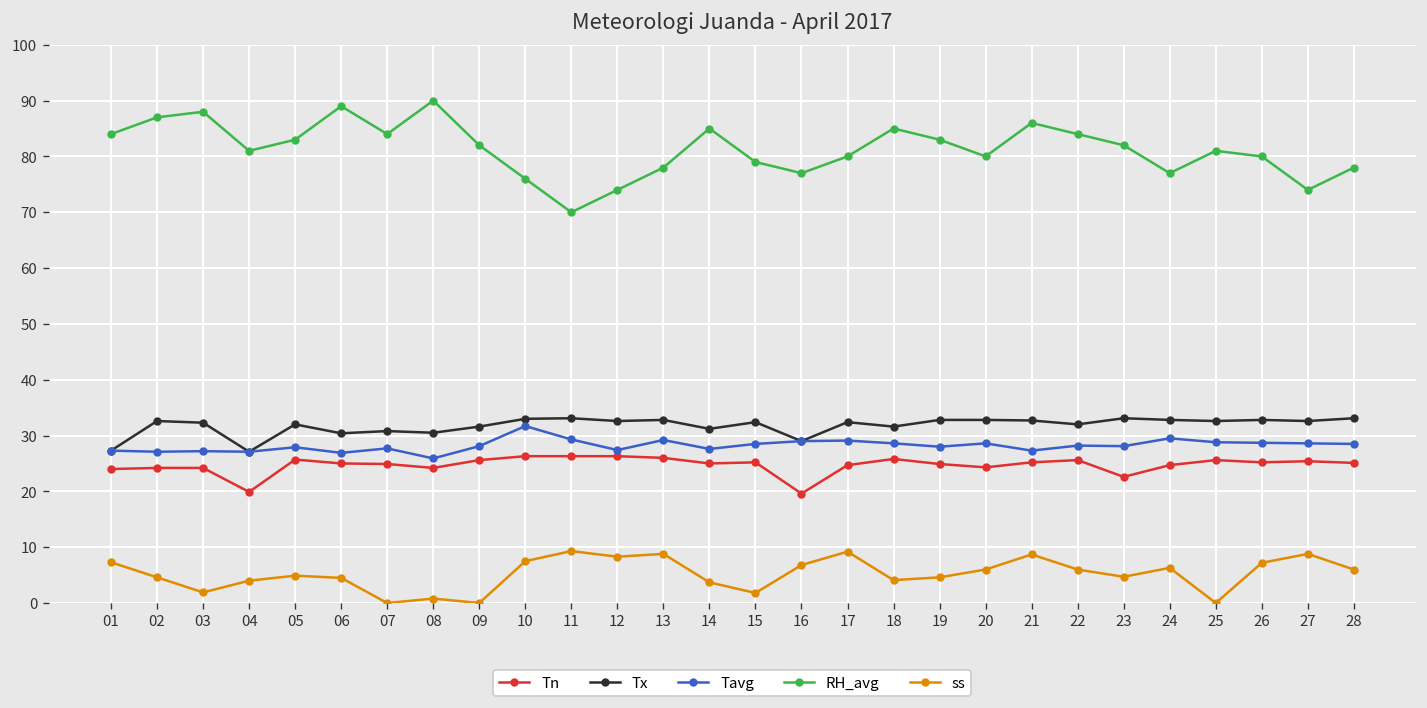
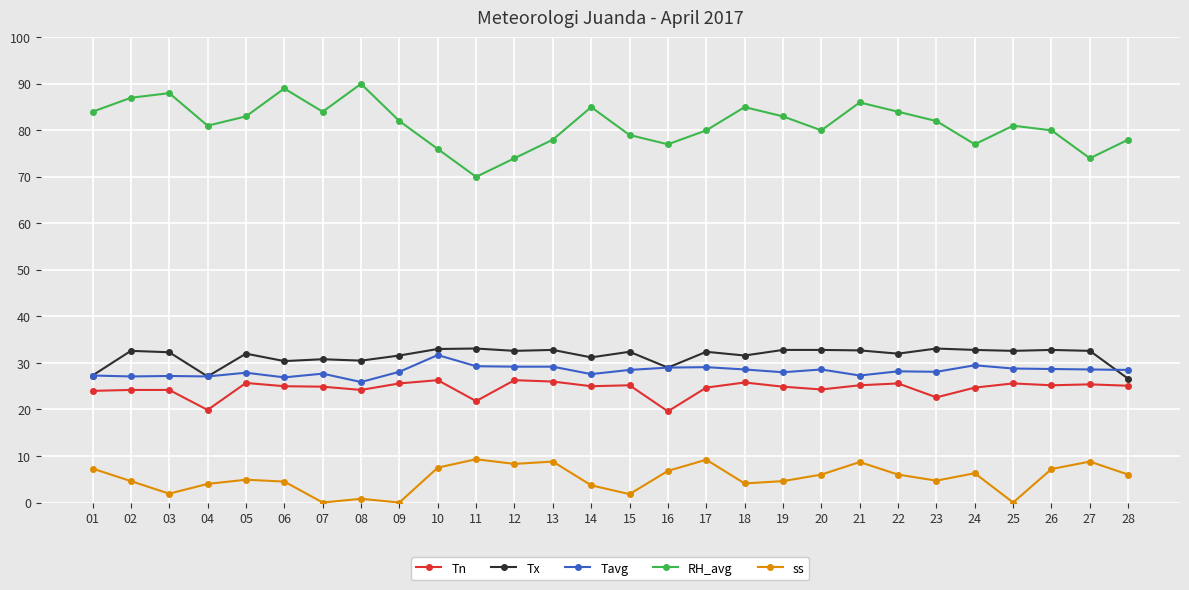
  {
    "Tn": {
      "01": 24,
      "02": 24,
      "03": 24,
      "04": 20,
      "05": 26,
      "06": 25,
      "07": 25,
      "08": 24,
      "09": 26,
      "10": 26,
-     "11": 26,
+     "11": 22,
      "12": 26,
      "13": 26,
      "14": 25,
      "15": 25,
      "16": 20,
      "17": 25,
      "18": 26,
      "19": 25,
      "20": 24,
      "21": 25,
      "22": 26,
      "23": 23,
      "24": 25,
      "25": 26,
      "26": 25,
      "27": 25,
      "28": 25
    },
    "Tx": {
      "02": 33,
      "03": 32,
      "05": 32,
      "06": 30,
      "07": 31,
      "08": 31,
      "09": 32,
      "10": 33,
      "11": 33,
      "12": 33,
      "13": 33,
      "14": 31,
      "15": 32,
      "17": 32,
      "18": 32,
      "19": 33,
      "20": 33,
      "21": 33,
      "22": 32,
      "23": 33,
      "24": 33,
      "25": 33,
      "26": 33,
      "27": 33,
-     "28": 33
+     "28": 27
    },
    "Tavg": {
      "02": 27,
      "03": 27,
      "05": 28,
      "06": 27,
      "07": 28,
      "08": 26,
      "09": 28,
      "10": 32,
      "11": 29,
-     "12": 27,
+     "12": 29,
      "13": 29,
      "14": 28,
      "15": 29,
      "17": 29,
      "18": 29,
      "19": 28,
      "20": 29,
      "21": 27,
      "22": 28,
      "23": 28,
      "24": 30,
      "25": 29,
      "26": 29,
      "27": 29,
      "28": 29
    },
    "RH_avg": {
      "01": 84,
      "02": 87,
      "03": 88,
      "04": 81,
      "05": 83,
      "06": 89,
      "07": 84,
      "08": 90,
      "09": 82,
      "10": 76,
      "11": 70,
      "12": 74,
      "13": 78,
      "14": 85,
      "15": 79,
      "16": 77,
      "17": 80,
      "18": 85,
      "19": 83,
      "20": 80,
      "21": 86,
      "22": 84,
      "23": 82,
      "24": 77,
      "25": 81,
      "26": 80,
      "27": 74,
      "28": 78
    },
    "ss": {
      "01": 7,
      "02": 5,
      "03": 2,
      "04": 4,
      "05": 5,
      "06": 5,
      "07": 0,
      "08": 1,
      "09": 0,
      "10": 8,
      "11": 9,
      "12": 8,
      "13": 9,
      "14": 4,
      "15": 2,
      "16": 7,
      "17": 9,
      "18": 4,
      "19": 5,
      "20": 6,
      "21": 9,
      "22": 6,
      "23": 5,
      "24": 6,
      "25": 0,
      "26": 7,
      "27": 9,
      "28": 6
    }
  }
